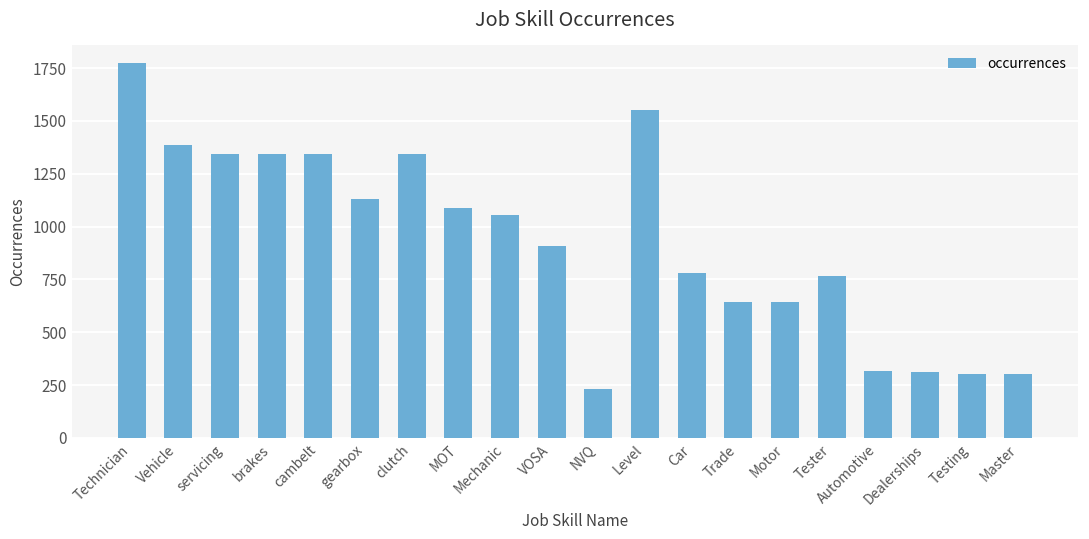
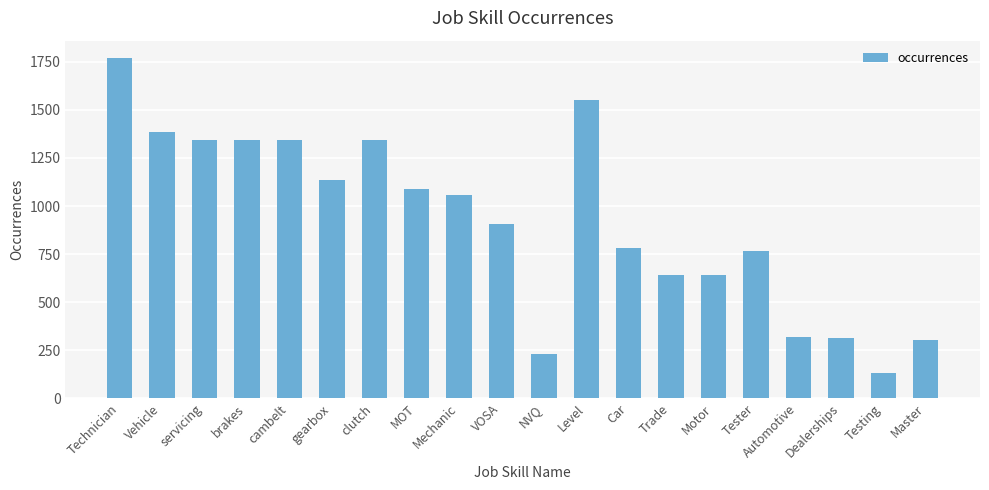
  {
    "Technician": 1770,
    "Vehicle": 1390,
    "servicing": 1340,
    "brakes": 1340,
    "cambelt": 1340,
    "gearbox": 1130,
    "clutch": 1340,
    "MOT": 1090,
    "Mechanic": 1060,
    "VOSA": 910,
    "NVQ": 230,
    "Level": 1550,
    "Car": 780,
    "Trade": 640,
    "Motor": 640,
    "Tester": 770,
    "Automotive": 320,
    "Dealerships": 310,
-   "Testing": 300,
+   "Testing": 130,
    "Master": 300
  }
